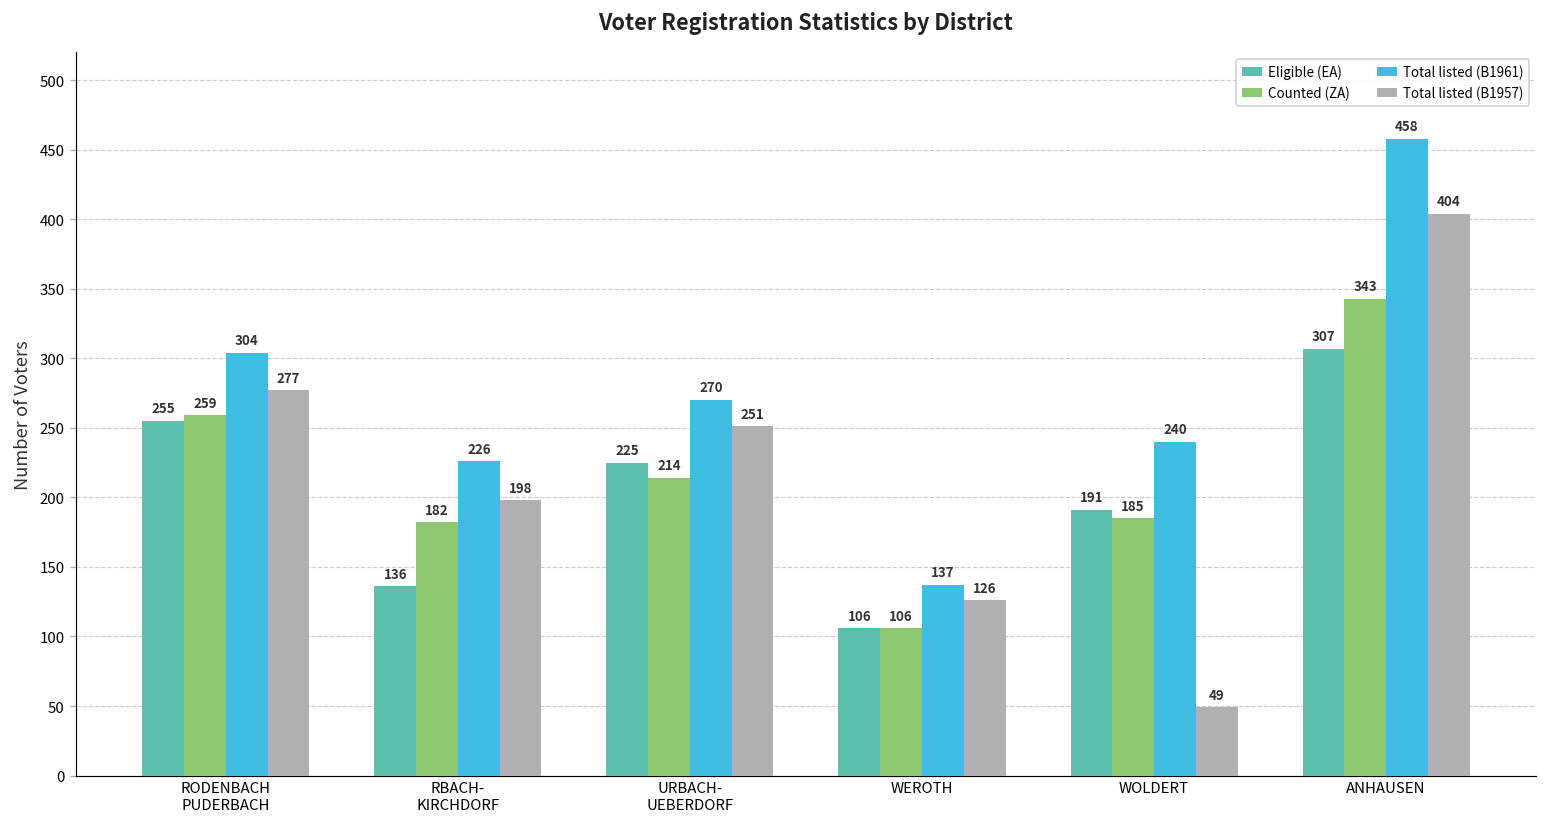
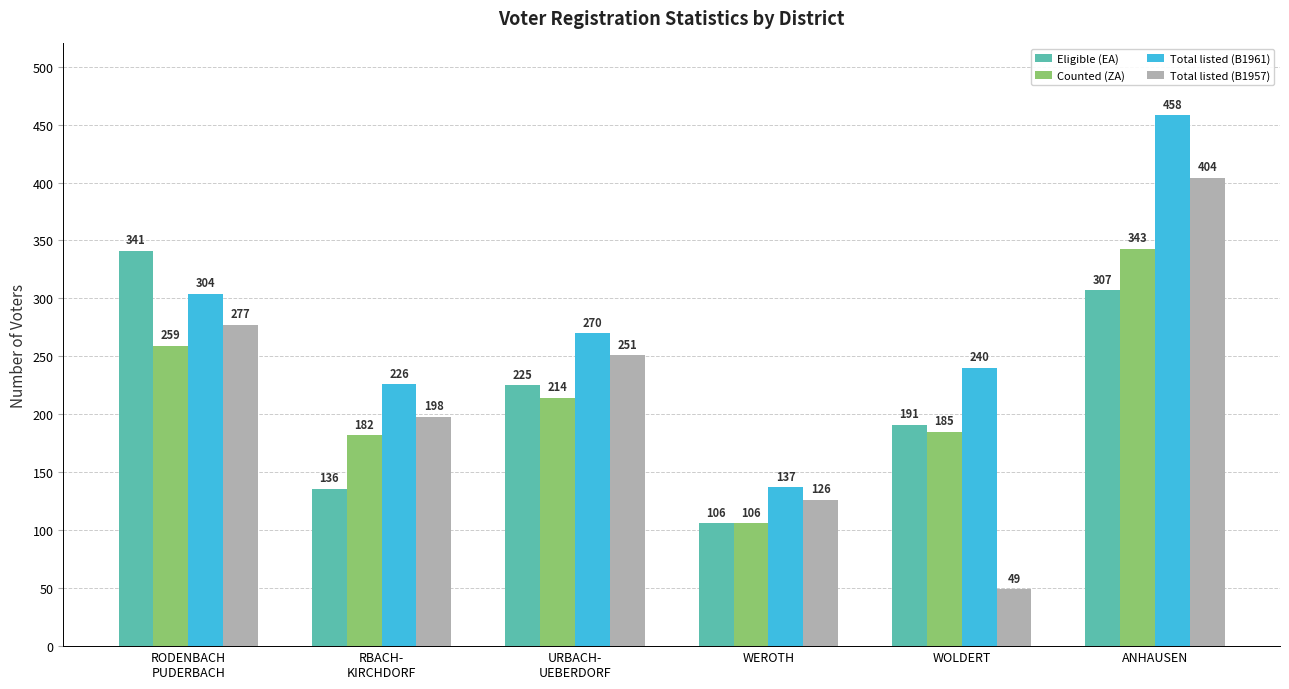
  {
    "Eligible (EA)": {
-     "RODENBACH PUDERBACH": 255,
+     "RODENBACH PUDERBACH": 341,
      "RBACH- KIRCHDORF": 136,
      "URBACH- UEBERDORF": 225,
      "WEROTH": 106,
      "WOLDERT": 191,
      "ANHAUSEN": 307
    },
    "Counted (ZA)": {
      "RODENBACH PUDERBACH": 259,
      "RBACH- KIRCHDORF": 182,
      "URBACH- UEBERDORF": 214,
      "WEROTH": 106,
      "WOLDERT": 185,
      "ANHAUSEN": 343
    },
    "Total listed (B1961)": {
      "RODENBACH PUDERBACH": 304,
      "RBACH- KIRCHDORF": 226,
      "URBACH- UEBERDORF": 270,
      "WEROTH": 137,
      "WOLDERT": 240,
      "ANHAUSEN": 458
    },
    "Total listed (B1957)": {
      "RODENBACH PUDERBACH": 277,
      "RBACH- KIRCHDORF": 198,
      "URBACH- UEBERDORF": 251,
      "WEROTH": 126,
      "WOLDERT": 49,
      "ANHAUSEN": 404
    }
  }
